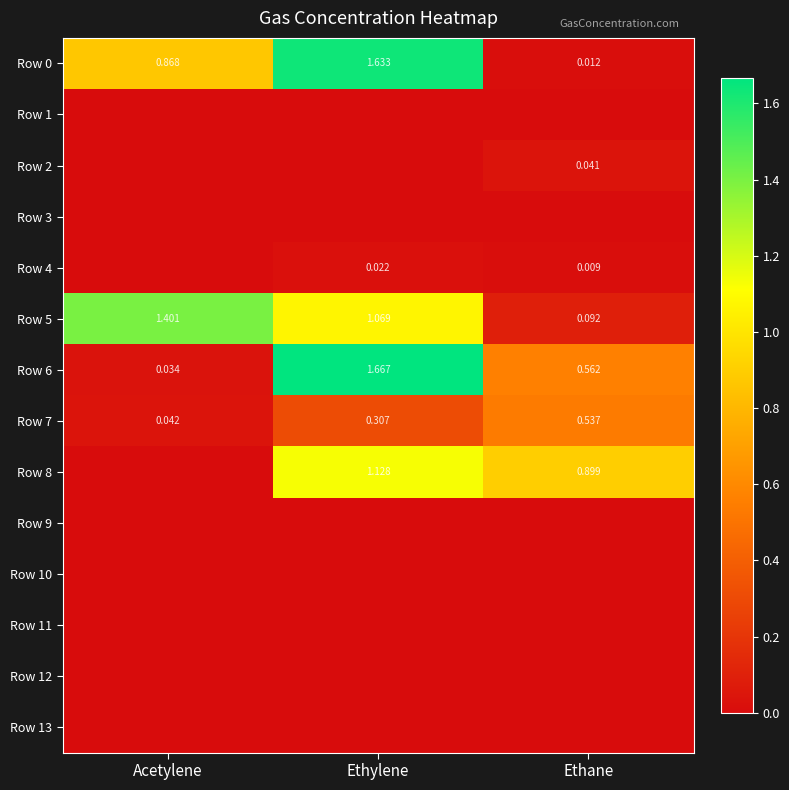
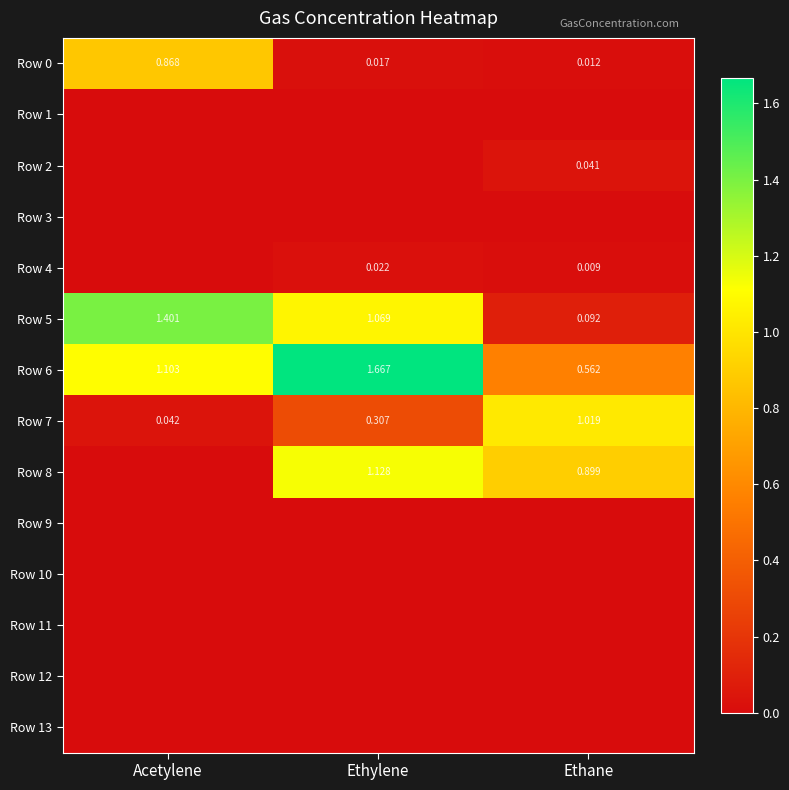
  {
    "Row 0": {
      "Acetylene": 0.868,
-     "Ethylene": 1.633,
+     "Ethylene": 0.017,
      "Ethane": 0.012
    },
    "Row 2": {
      "Ethane": 0.041
    },
    "Row 4": {
      "Ethylene": 0.022,
      "Ethane": 0.009
    },
    "Row 5": {
      "Acetylene": 1.401,
      "Ethylene": 1.069,
      "Ethane": 0.092
    },
    "Row 6": {
-     "Acetylene": 0.034,
+     "Acetylene": 1.103,
      "Ethylene": 1.667,
      "Ethane": 0.562
    },
    "Row 7": {
      "Acetylene": 0.042,
      "Ethylene": 0.307,
-     "Ethane": 0.537
+     "Ethane": 1.019
    },
    "Row 8": {
      "Ethylene": 1.128,
      "Ethane": 0.899
    }
  }
